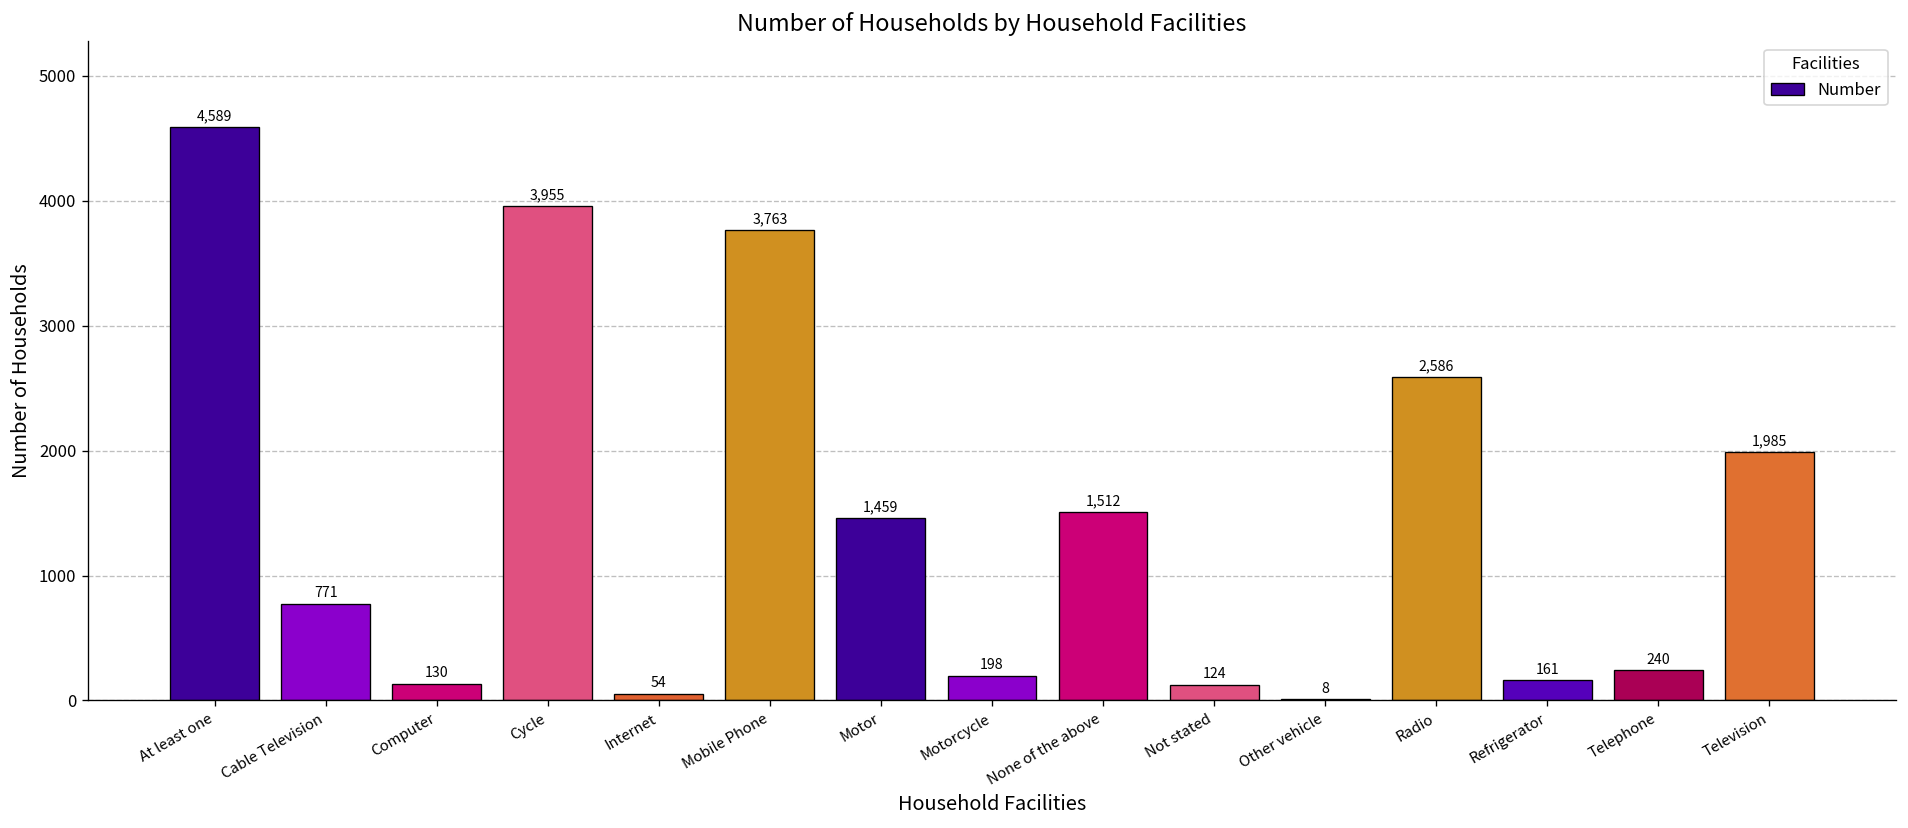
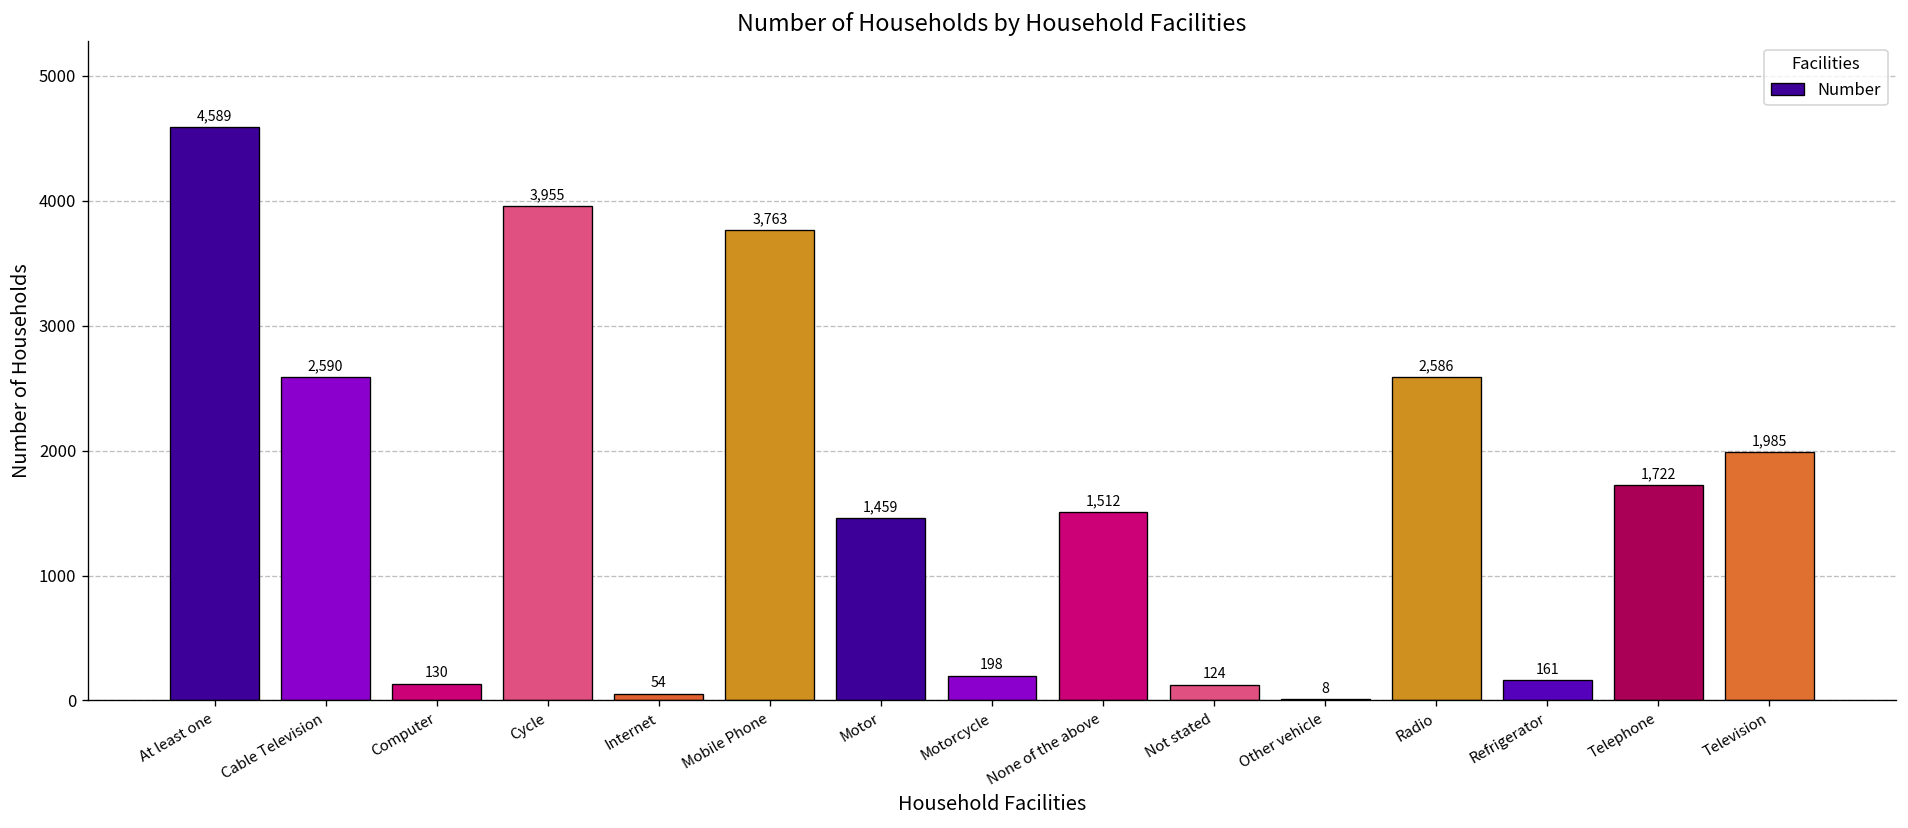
  {
    "At least one": "4,589",
-   "Cable Television": "771",
+   "Cable Television": "2,590",
    "Computer": "130",
    "Cycle": "3,955",
    "Internet": "54",
    "Mobile Phone": "3,763",
    "Motor": "1,459",
    "Motorcycle": "198",
    "None of the above": "1,512",
    "Not stated": "124",
    "Other vehicle": "8",
    "Radio": "2,586",
    "Refrigerator": "161",
-   "Telephone": "240",
+   "Telephone": "1,722",
    "Television": "1,985"
  }
